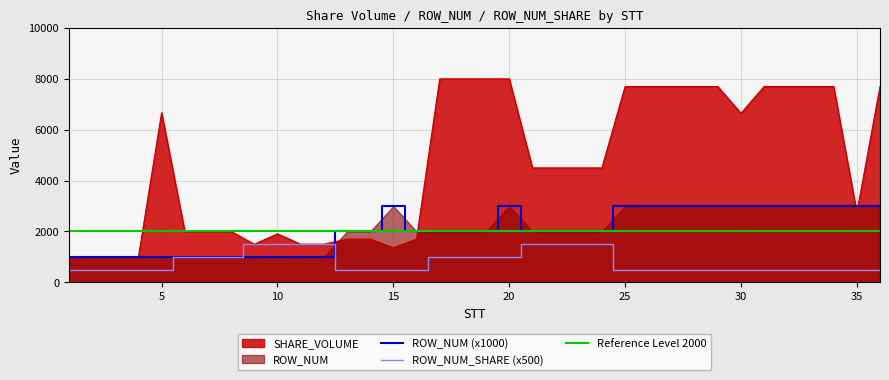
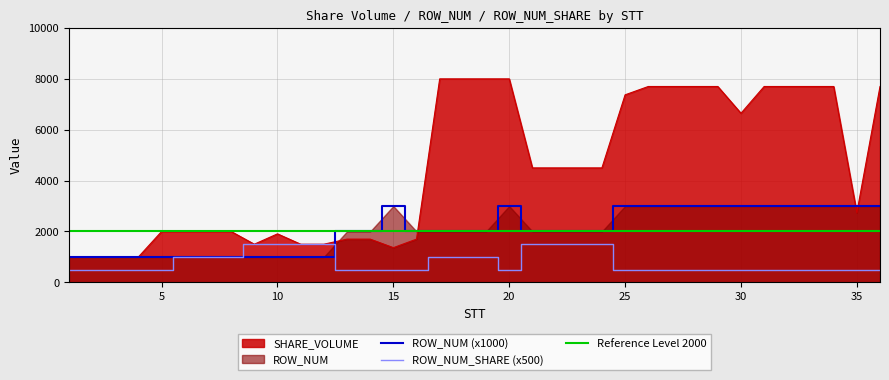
  {
    "SHARE_VOLUME": {
-     "5": 6700,
+     "5": 2000,
      "10": 1900,
      "15": 1400,
      "20": 8000,
-     "25": 7700,
+     "25": 7400,
      "30": 6600,
      "35": 2700
    },
    "ROW_NUM": {
      "5": 1000,
      "10": 1000,
      "15": 3000,
      "20": 3000,
      "25": 3000,
      "30": 3000,
      "35": 3000
    },
    "ROW_NUM_SHARE (x500)": {
      "5": 500,
      "10": 1500,
      "15": 500,
-     "20": 1000,
+     "20": 500,
      "25": 500,
      "30": 500,
      "35": 500
    }
  }
